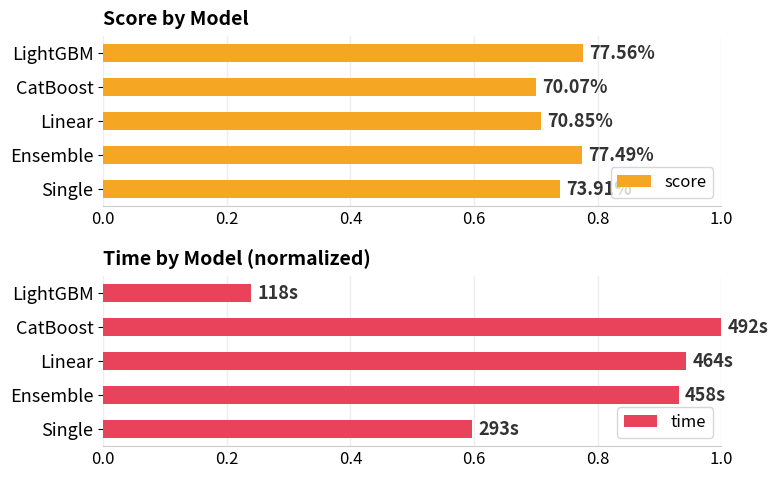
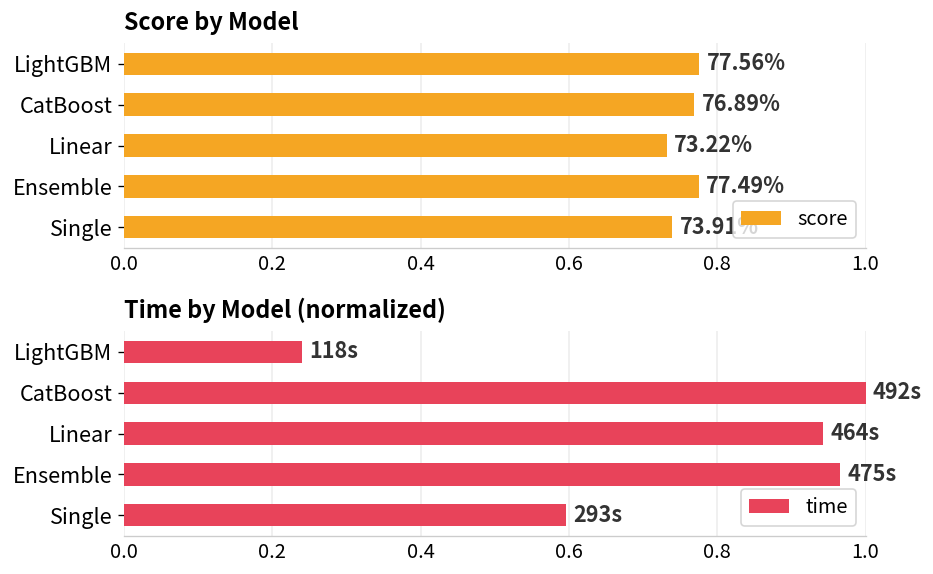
  {
    "Score by Model": {
      "LightGBM": "77.56%",
-     "CatBoost": "70.07%",
-     "Linear": "70.85%",
+     "CatBoost": "76.89%",
+     "Linear": "73.22%",
      "Ensemble": "77.49%"
    },
    "Time by Model (normalized)": {
-     "Ensemble": "458s"
+     "Ensemble": "475s"
    }
  }
